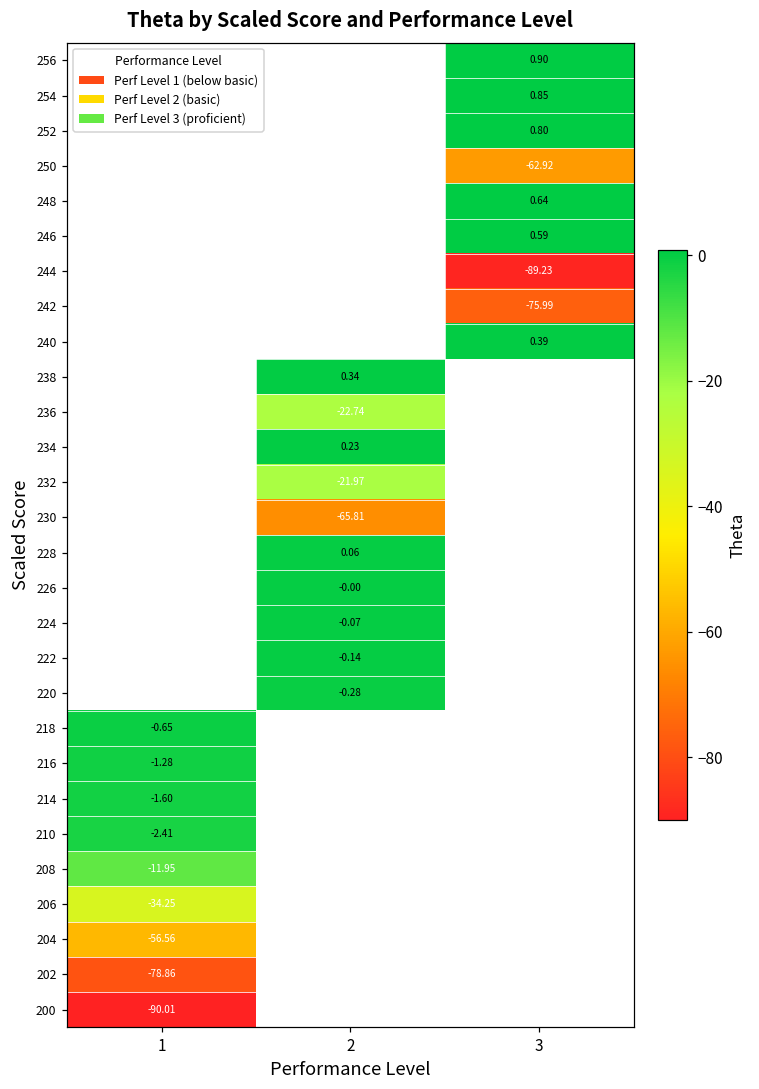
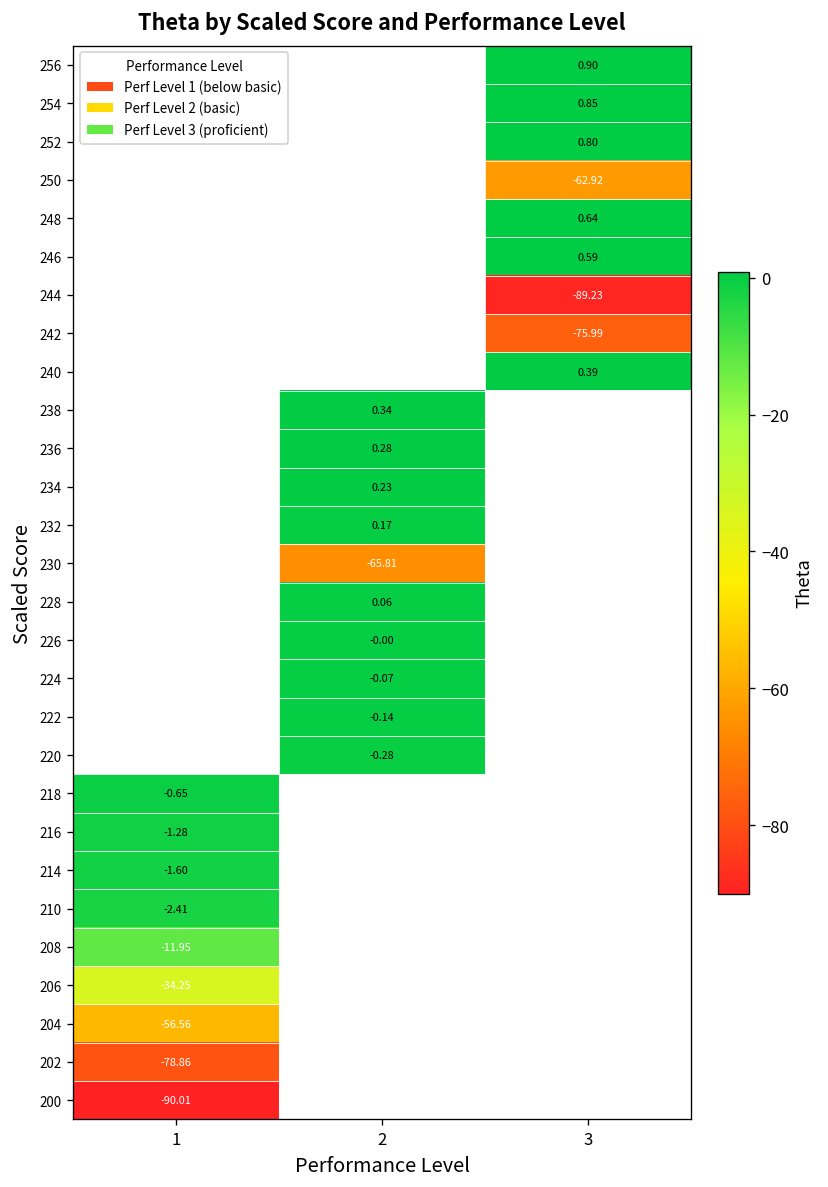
  {
    "256": {
      "3": 0.90
    },
    "254": {
      "3": 0.85
    },
    "252": {
      "3": 0.80
    },
    "250": {
      "3": -62.92
    },
    "248": {
      "3": 0.64
    },
    "246": {
      "3": 0.59
    },
    "244": {
      "3": -89.23
    },
    "242": {
      "3": -75.99
    },
    "240": {
      "3": 0.39
    },
    "238": {
      "2": 0.34
    },
    "236": {
-     "2": -22.74
+     "2": 0.28
    },
    "234": {
      "2": 0.23
    },
    "232": {
-     "2": -21.97
+     "2": 0.17
    },
    "230": {
      "2": -65.81
    },
    "228": {
      "2": 0.06
    },
    "226": {
      "2": -0.00
    },
    "224": {
      "2": -0.07
    },
    "222": {
      "2": -0.14
    },
    "220": {
      "2": -0.28
    },
    "218": {
      "1": -0.65
    },
    "216": {
      "1": -1.28
    },
    "214": {
      "1": -1.60
    },
    "210": {
      "1": -2.41
    },
    "208": {
      "1": -11.95
    },
    "206": {
      "1": -34.25
    },
    "204": {
      "1": -56.56
    },
    "202": {
      "1": -78.86
    },
    "200": {
      "1": -90.01
    }
  }
